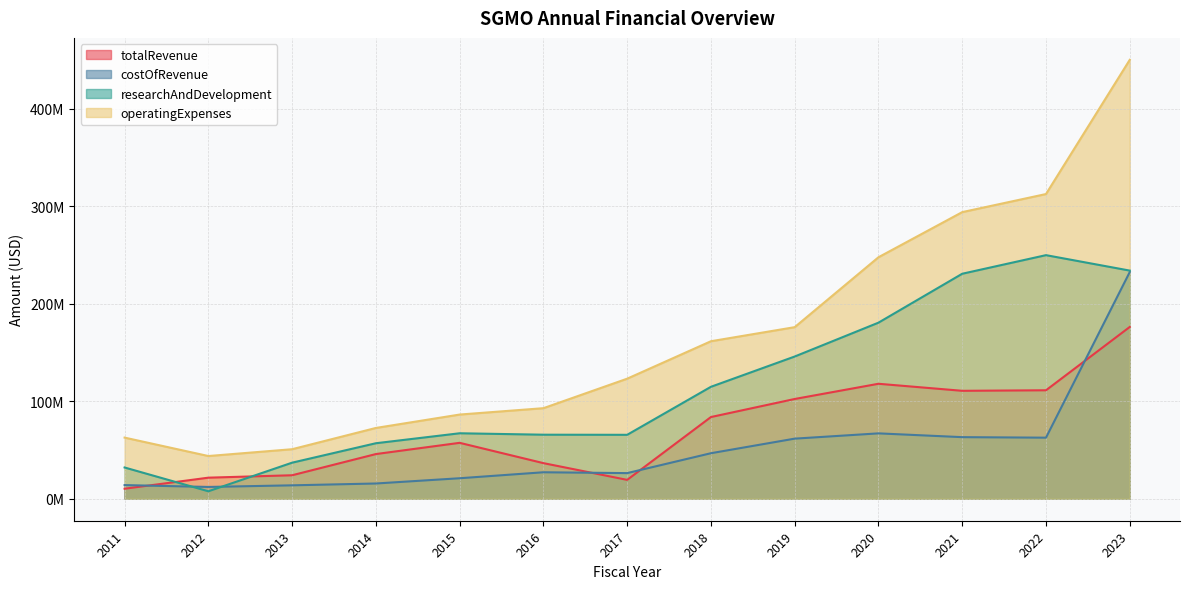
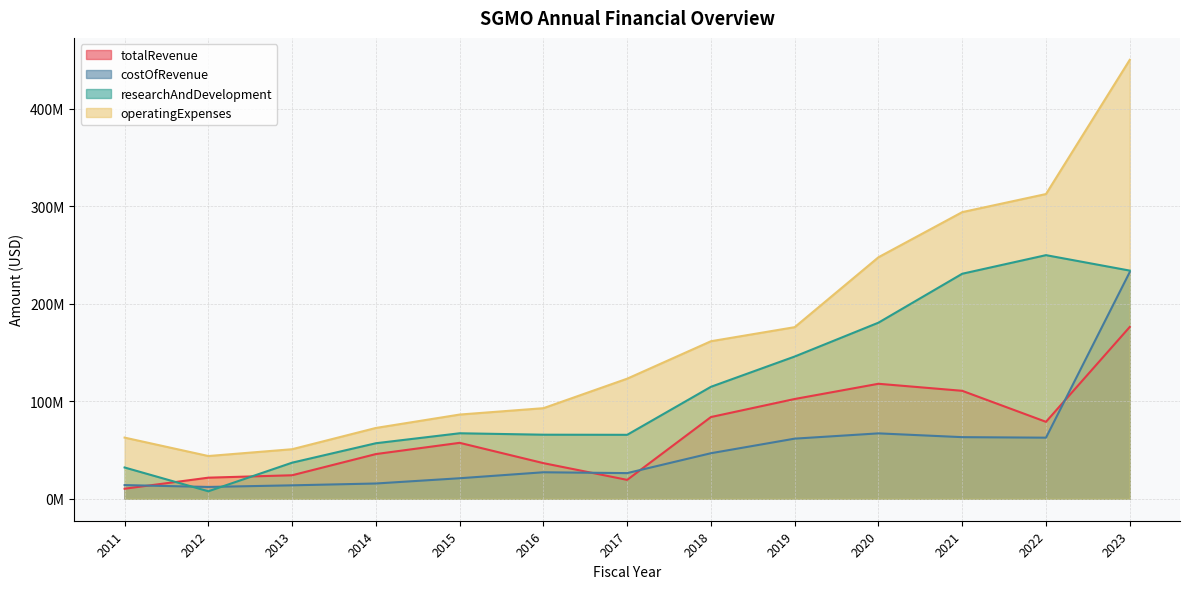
  {
    "totalRevenue": {
      "2011": 10000000,
      "2012": 20000000,
      "2013": 20000000,
      "2014": 50000000,
      "2015": 60000000,
      "2016": 40000000,
      "2017": 20000000,
      "2018": 80000000,
      "2019": 100000000,
      "2020": 120000000,
      "2021": 110000000,
-     "2022": 110000000,
+     "2022": 80000000,
      "2023": 180000000
    },
    "operatingExpenses": {
      "2011": 60000000,
      "2012": 40000000,
      "2013": 50000000,
      "2014": 70000000,
      "2015": 90000000,
      "2016": 90000000,
      "2017": 120000000,
      "2018": 160000000,
      "2019": 180000000,
      "2020": 250000000,
      "2021": 290000000,
      "2022": 310000000,
      "2023": 450000000
    }
  }
